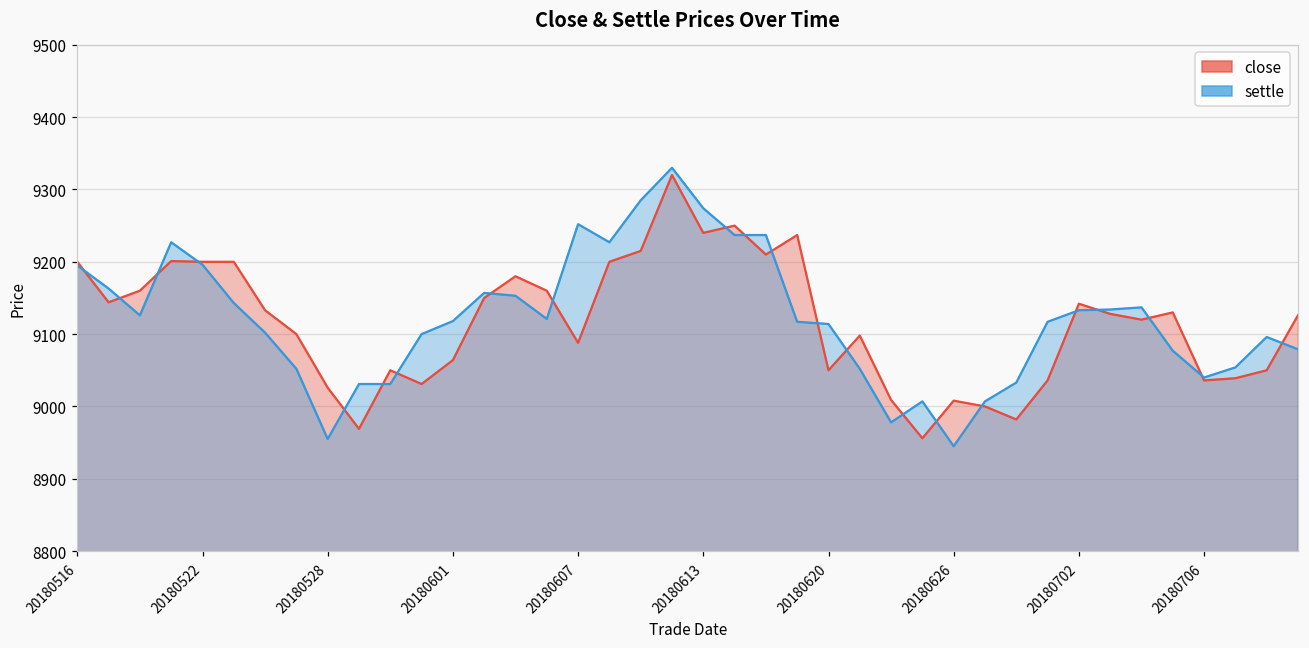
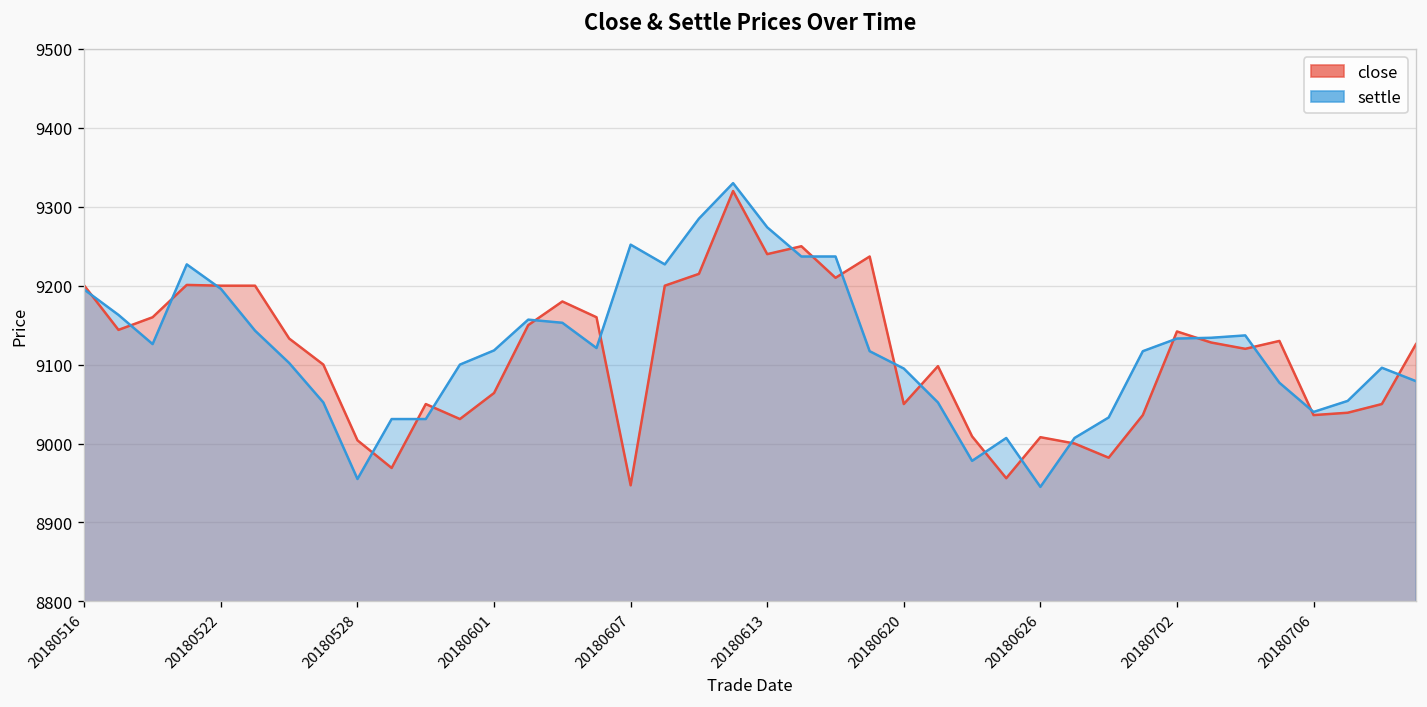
  {
    "close": {
      "20180516": 9200,
      "20180522": 9200,
-     "20180528": 9030,
+     "20180528": 9000,
      "20180601": 9060,
-     "20180607": 9090,
+     "20180607": 8950,
      "20180613": 9240,
      "20180620": 9050,
      "20180626": 9010,
      "20180702": 9140,
      "20180706": 9040
    },
    "settle": {
      "20180516": 9200,
      "20180522": 9200,
      "20180528": 8960,
      "20180601": 9120,
      "20180607": 9250,
      "20180613": 9270,
-     "20180620": 9110,
+     "20180620": 9100,
      "20180626": 8950,
      "20180702": 9130,
      "20180706": 9040
    }
  }
